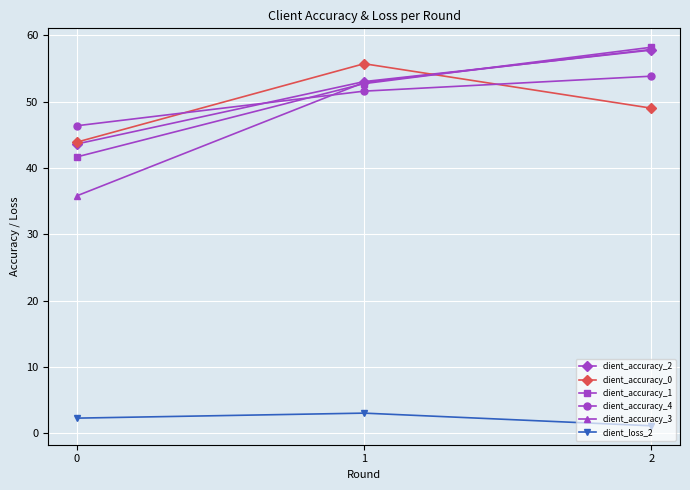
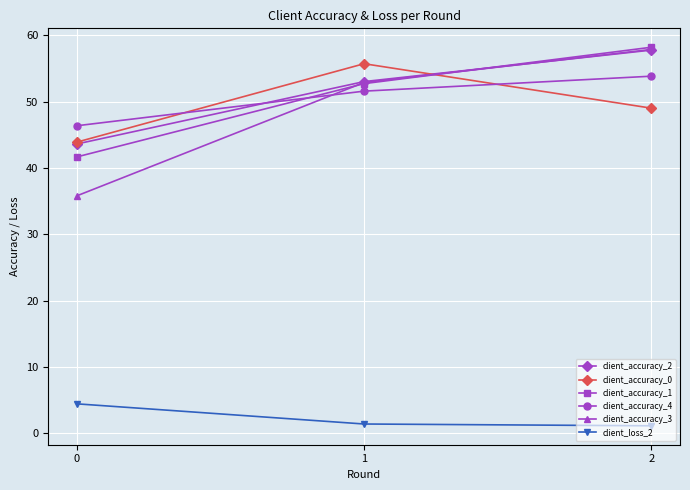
  {
    "client_accuracy_0": {
      "1": 56,
      "2": 49
    },
    "client_loss_2": {
-     "0": 2,
-     "1": 3
+     "0": 4,
+     "1": 1
    }
  }
